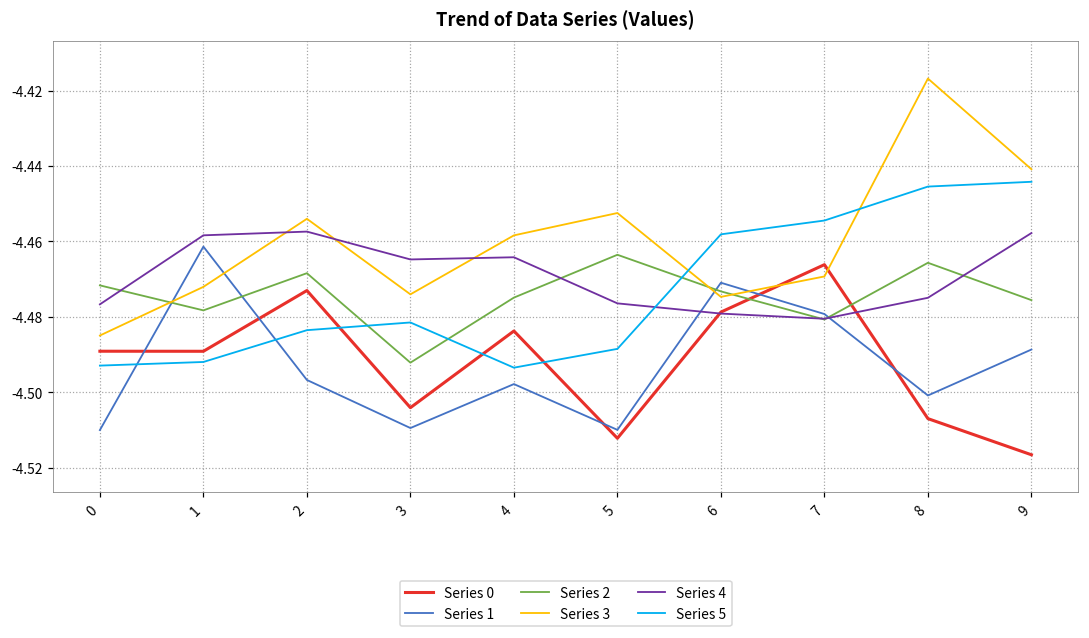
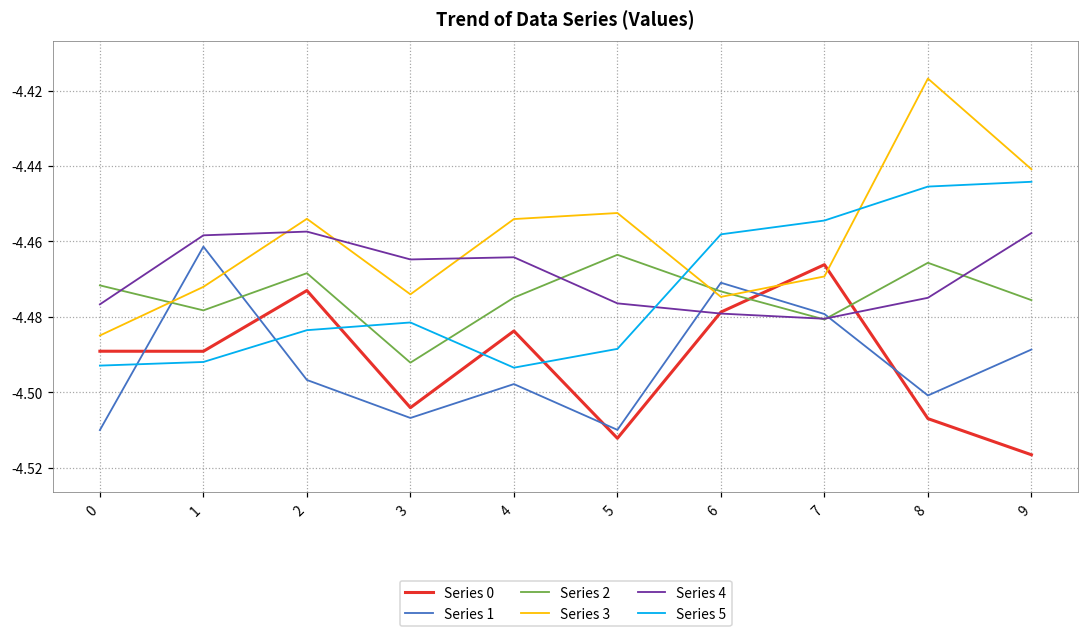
  {
    "Series 0": {
      "0": -4.489,
      "1": -4.489,
      "2": -4.473,
      "3": -4.504,
      "4": -4.484,
      "5": -4.512,
      "7": -4.466,
      "8": -4.507,
      "9": -4.517
    },
    "Series 1": {
      "0": -4.510,
      "1": -4.461,
      "2": -4.497,
-     "3": -4.509,
+     "3": -4.507,
      "4": -4.498,
      "5": -4.510,
      "6": -4.471,
      "7": -4.479,
      "8": -4.501,
      "9": -4.489
    },
    "Series 2": {
      "0": -4.472,
      "1": -4.478,
      "2": -4.468,
      "3": -4.492,
      "4": -4.475,
      "5": -4.464,
      "6": -4.473,
      "8": -4.466,
      "9": -4.476
    },
    "Series 3": {
      "0": -4.485,
      "1": -4.472,
      "2": -4.454,
      "3": -4.474,
-     "4": -4.458,
+     "4": -4.454,
      "5": -4.452,
      "6": -4.475,
      "7": -4.469,
      "8": -4.417,
      "9": -4.441
    },
    "Series 4": {
      "0": -4.477,
      "1": -4.458,
      "2": -4.457,
      "3": -4.465,
      "4": -4.464,
      "5": -4.476,
      "8": -4.475,
      "9": -4.458
    },
    "Series 5": {
      "0": -4.493,
      "1": -4.492,
      "2": -4.484,
      "3": -4.481,
      "4": -4.493,
      "5": -4.488,
      "6": -4.458,
      "7": -4.454,
      "8": -4.445,
      "9": -4.444
    }
  }
